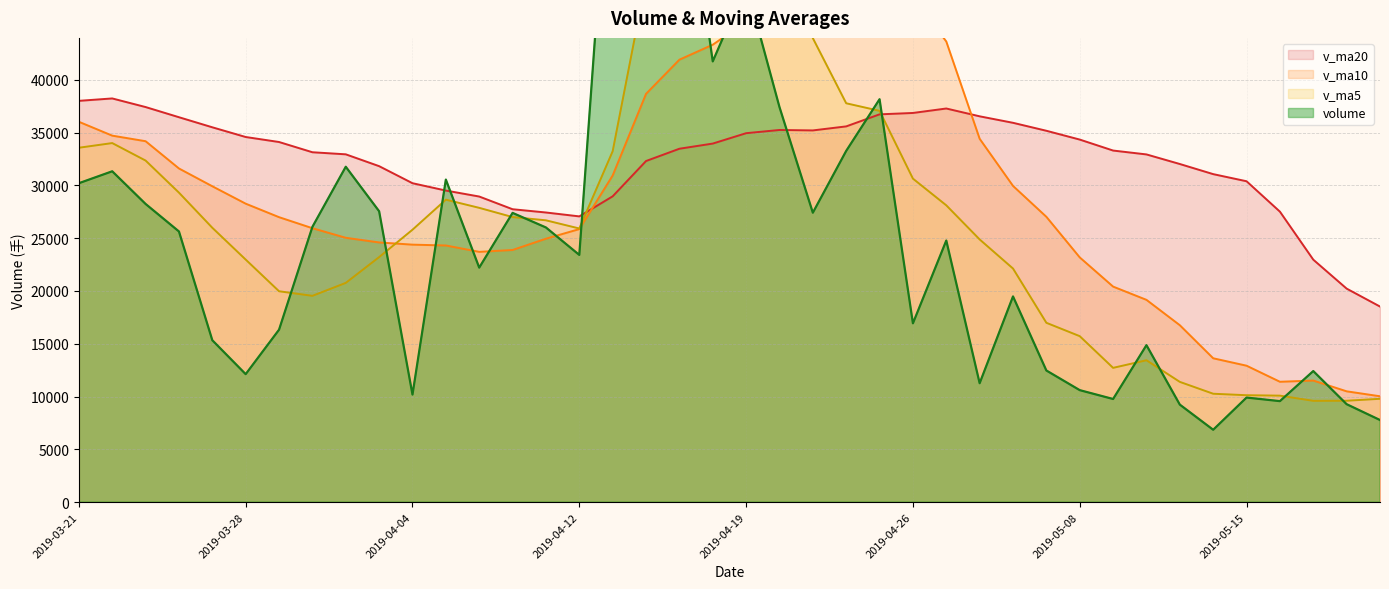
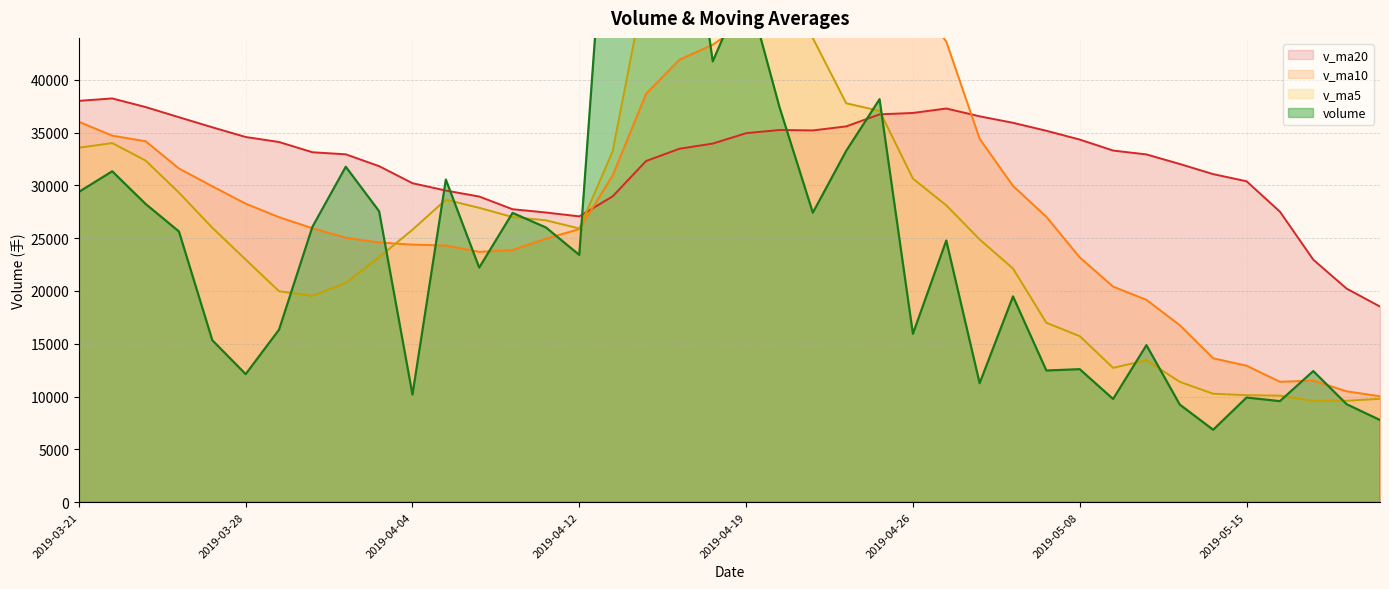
  {
    "volume": {
-     "2019-03-21": 30200,
+     "2019-03-21": 29400,
      "2019-03-28": 12100,
      "2019-04-04": 10200,
      "2019-04-12": 23400,
-     "2019-04-26": 16900,
-     "2019-05-08": 10600
+     "2019-04-26": 15900,
+     "2019-05-08": 12600
    }
  }
